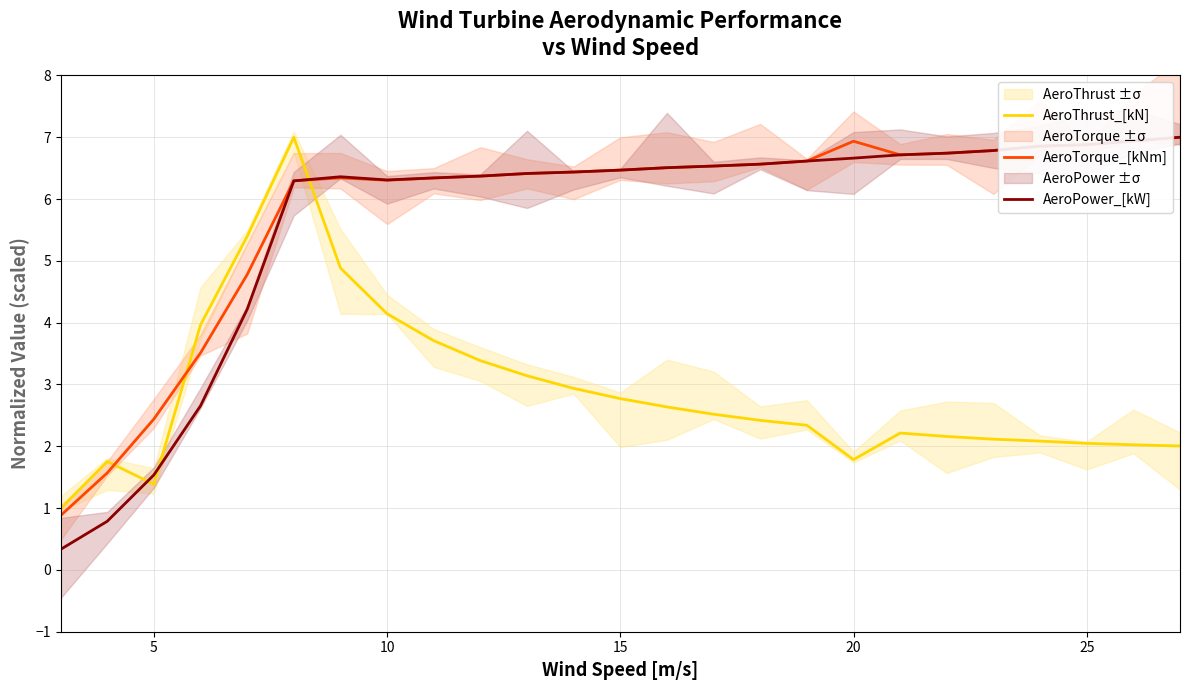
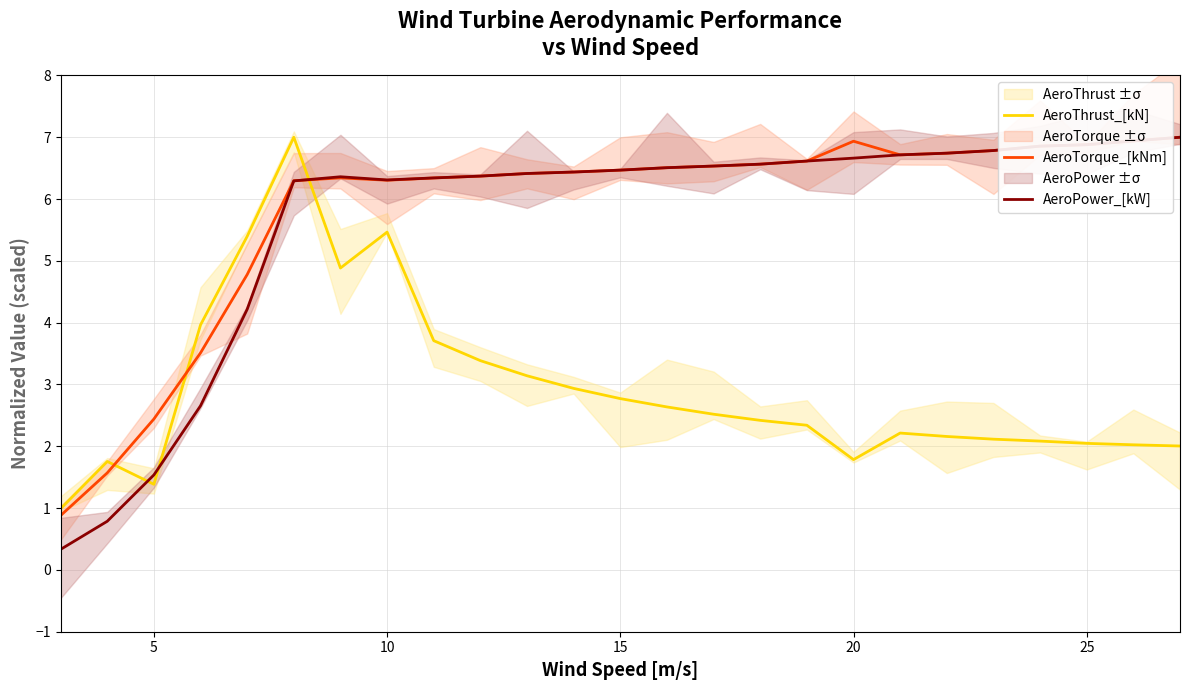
  {
    "AeroThrust_[kN]": {
      "5": 1.4,
-     "10": 4.1,
+     "10": 5.5,
      "15": 2.8,
      "20": 1.8
    },
    "AeroTorque_[kNm]": {
      "5": 2.4,
      "20": 6.9
    },
    "AeroPower_[kW]": {
      "5": 1.5,
      "20": 6.7
    }
  }
